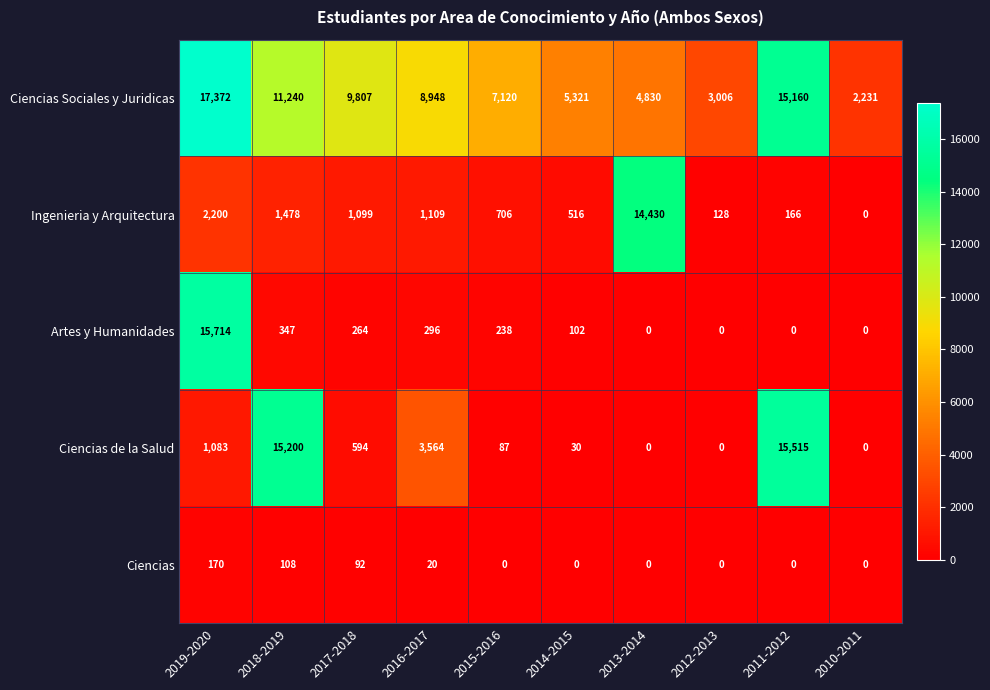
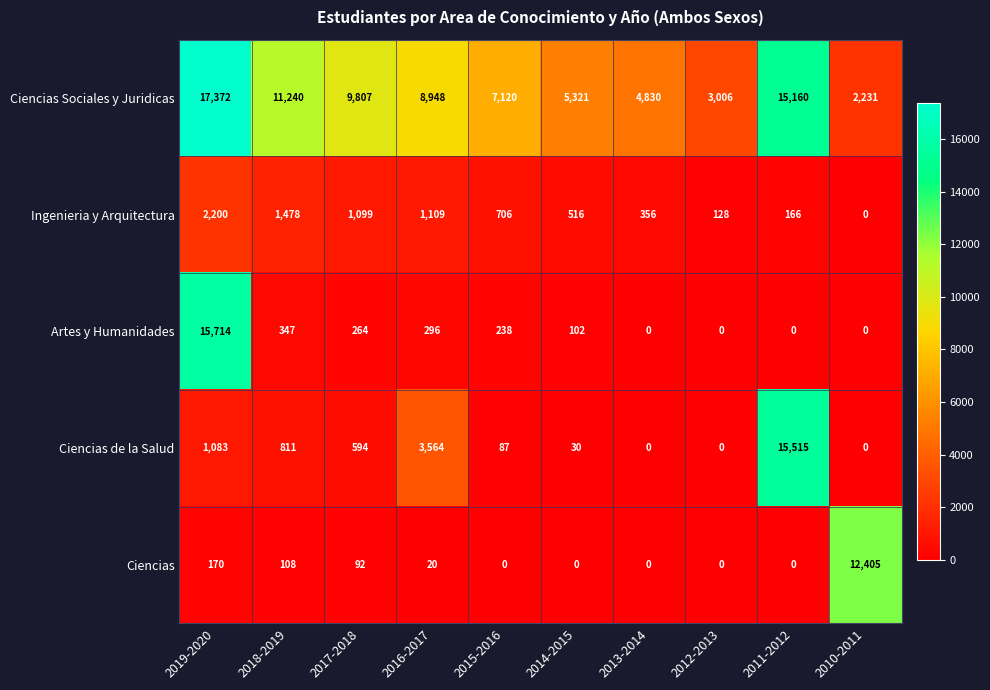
  {
    "Ciencias Sociales y Juridicas": {
      "2019-2020": "17,372",
      "2018-2019": "11,240",
      "2017-2018": "9,807",
      "2016-2017": "8,948",
      "2015-2016": "7,120",
      "2014-2015": "5,321",
      "2013-2014": "4,830",
      "2012-2013": "3,006",
      "2011-2012": "15,160",
      "2010-2011": "2,231"
    },
    "Ingenieria y Arquitectura": {
      "2019-2020": "2,200",
      "2018-2019": "1,478",
      "2017-2018": "1,099",
      "2016-2017": "1,109",
      "2015-2016": "706",
      "2014-2015": "516",
-     "2013-2014": "14,430",
+     "2013-2014": "356",
      "2012-2013": "128",
      "2011-2012": "166",
      "2010-2011": "0"
    },
    "Artes y Humanidades": {
      "2019-2020": "15,714",
      "2018-2019": "347",
      "2017-2018": "264",
      "2016-2017": "296",
      "2015-2016": "238",
      "2014-2015": "102",
      "2013-2014": "0",
      "2012-2013": "0",
      "2011-2012": "0",
      "2010-2011": "0"
    },
    "Ciencias de la Salud": {
      "2019-2020": "1,083",
-     "2018-2019": "15,200",
+     "2018-2019": "811",
      "2017-2018": "594",
      "2016-2017": "3,564",
      "2015-2016": "87",
      "2014-2015": "30",
      "2013-2014": "0",
      "2012-2013": "0",
      "2011-2012": "15,515",
      "2010-2011": "0"
    },
    "Ciencias": {
      "2019-2020": "170",
      "2018-2019": "108",
      "2017-2018": "92",
      "2016-2017": "20",
      "2015-2016": "0",
      "2014-2015": "0",
      "2013-2014": "0",
      "2012-2013": "0",
      "2011-2012": "0",
-     "2010-2011": "0"
+     "2010-2011": "12,405"
    }
  }
